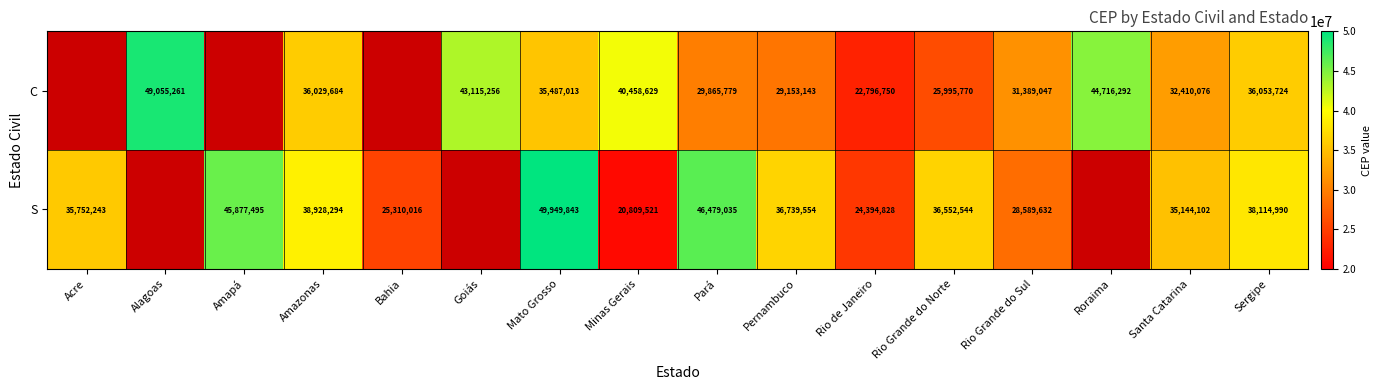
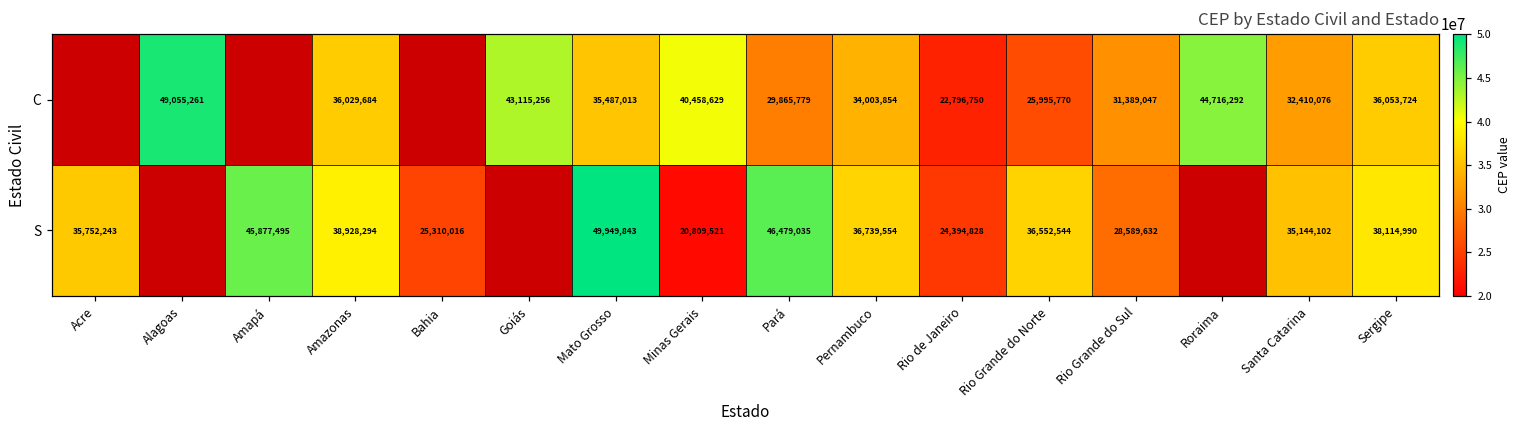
  {
    "C": {
      "Alagoas": "49,055,261",
      "Amazonas": "36,029,684",
      "Goiás": "43,115,256",
      "Mato Grosso": "35,487,013",
      "Minas Gerais": "40,458,629",
      "Pará": "29,865,779",
-     "Pernambuco": "29,153,143",
+     "Pernambuco": "34,003,854",
      "Rio de Janeiro": "22,796,750",
      "Rio Grande do Norte": "25,995,770",
      "Rio Grande do Sul": "31,389,047",
      "Roraima": "44,716,292",
      "Santa Catarina": "32,410,076",
      "Sergipe": "36,053,724"
    },
    "S": {
      "Acre": "35,752,243",
      "Amapá": "45,877,495",
      "Amazonas": "38,928,294",
      "Bahia": "25,310,016",
      "Mato Grosso": "49,949,843",
      "Minas Gerais": "20,809,521",
      "Pará": "46,479,035",
      "Pernambuco": "36,739,554",
      "Rio de Janeiro": "24,394,828",
      "Rio Grande do Norte": "36,552,544",
      "Rio Grande do Sul": "28,589,632",
      "Santa Catarina": "35,144,102",
      "Sergipe": "38,114,990"
    }
  }
